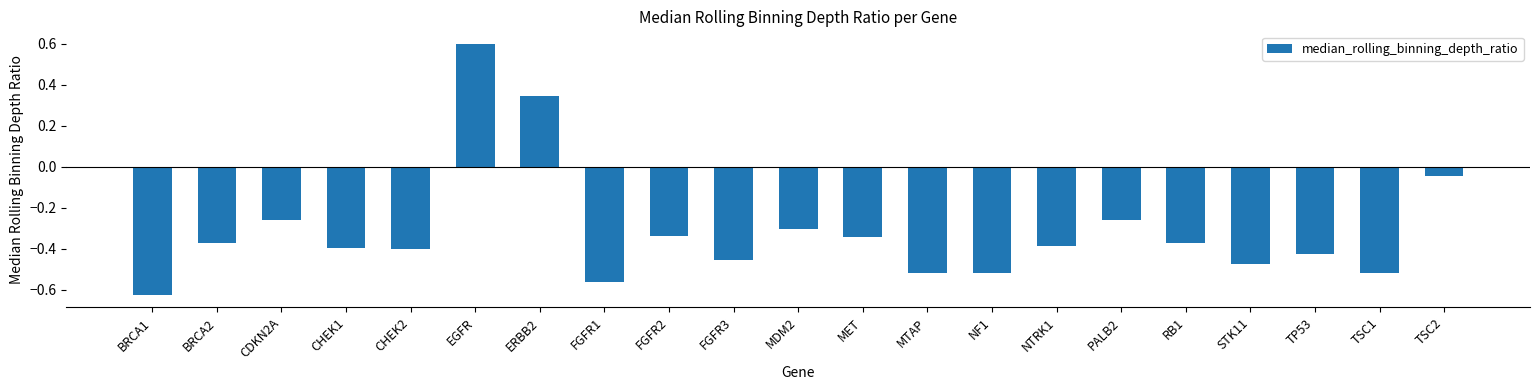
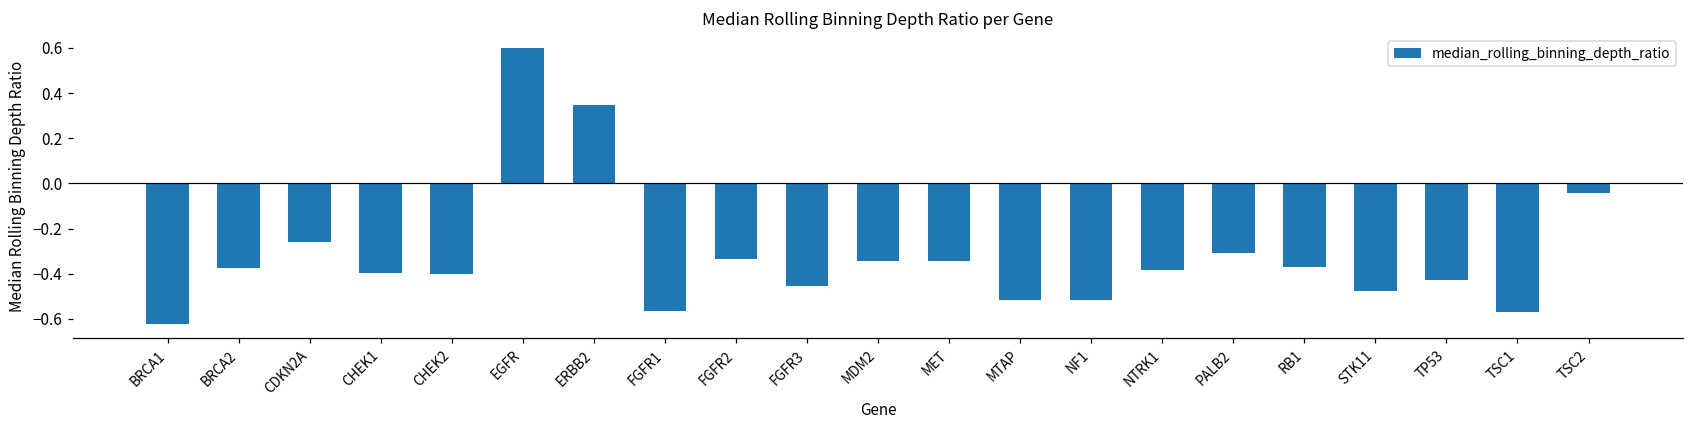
  {
    "BRCA1": -0.62,
    "BRCA2": -0.37,
    "CDKN2A": -0.26,
    "CHEK1": -0.40,
    "CHEK2": -0.40,
    "EGFR": 0.60,
    "ERBB2": 0.35,
    "FGFR1": -0.56,
    "FGFR2": -0.34,
    "FGFR3": -0.46,
-   "MDM2": -0.30,
+   "MDM2": -0.34,
    "MET": -0.34,
    "MTAP": -0.52,
    "NF1": -0.52,
    "NTRK1": -0.38,
-   "PALB2": -0.26,
+   "PALB2": -0.31,
    "RB1": -0.37,
    "STK11": -0.47,
    "TP53": -0.43,
-   "TSC1": -0.52,
+   "TSC1": -0.57,
    "TSC2": -0.04
  }
